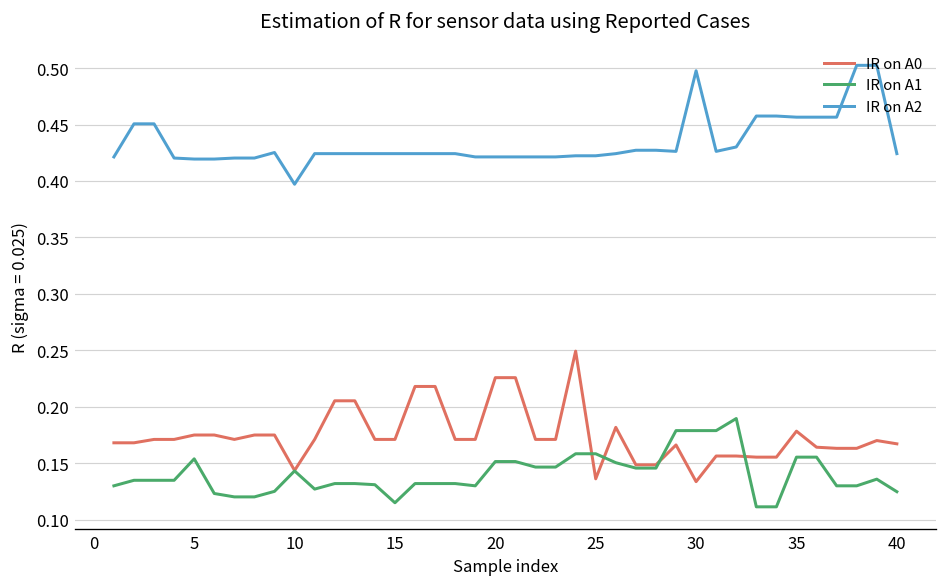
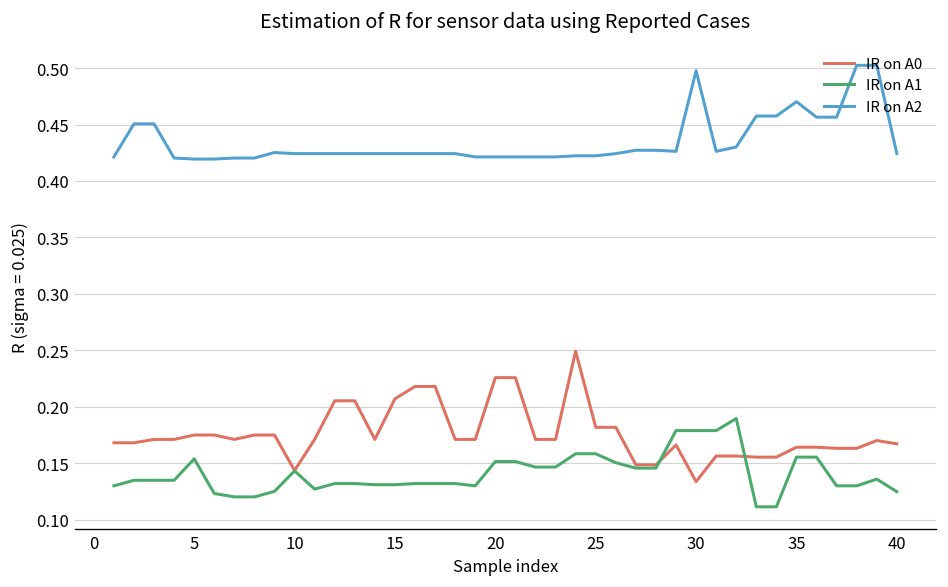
  {
    "IR on A0": {
      "5": 0.18,
-     "15": 0.17,
+     "15": 0.21,
      "20": 0.23,
-     "25": 0.14,
+     "25": 0.18,
      "30": 0.13,
-     "35": 0.18,
+     "35": 0.16,
      "40": 0.17
    },
    "IR on A1": {
      "5": 0.15,
-     "15": 0.12,
+     "15": 0.13,
      "20": 0.15,
      "25": 0.16,
      "30": 0.18,
      "35": 0.16,
      "40": 0.12
    },
    "IR on A2": {
      "5": 0.42,
-     "10": 0.40,
+     "10": 0.42,
      "15": 0.42,
      "20": 0.42,
      "25": 0.42,
      "30": 0.50,
-     "35": 0.46,
+     "35": 0.47,
      "40": 0.42
    }
  }
